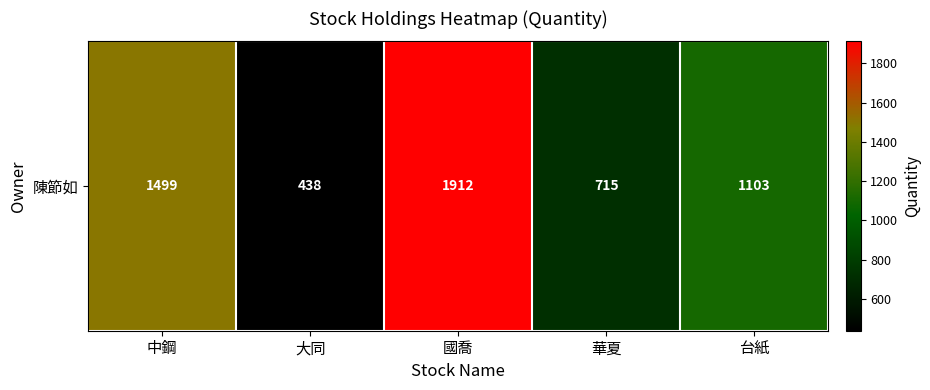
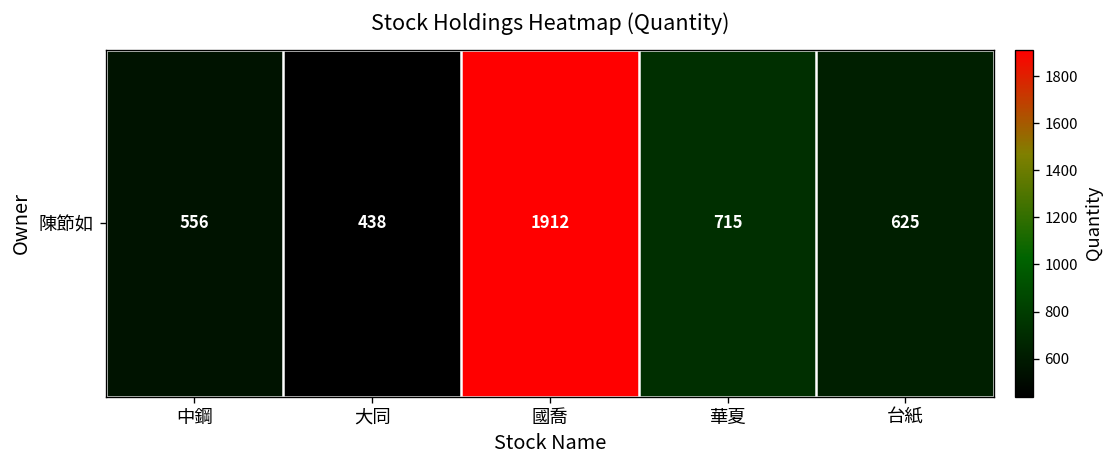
  {
    "陳節如": {
-     "中鋼": 1499,
+     "中鋼": 556,
      "大同": 438,
      "國喬": 1912,
      "華夏": 715,
-     "台紙": 1103
+     "台紙": 625
    }
  }
